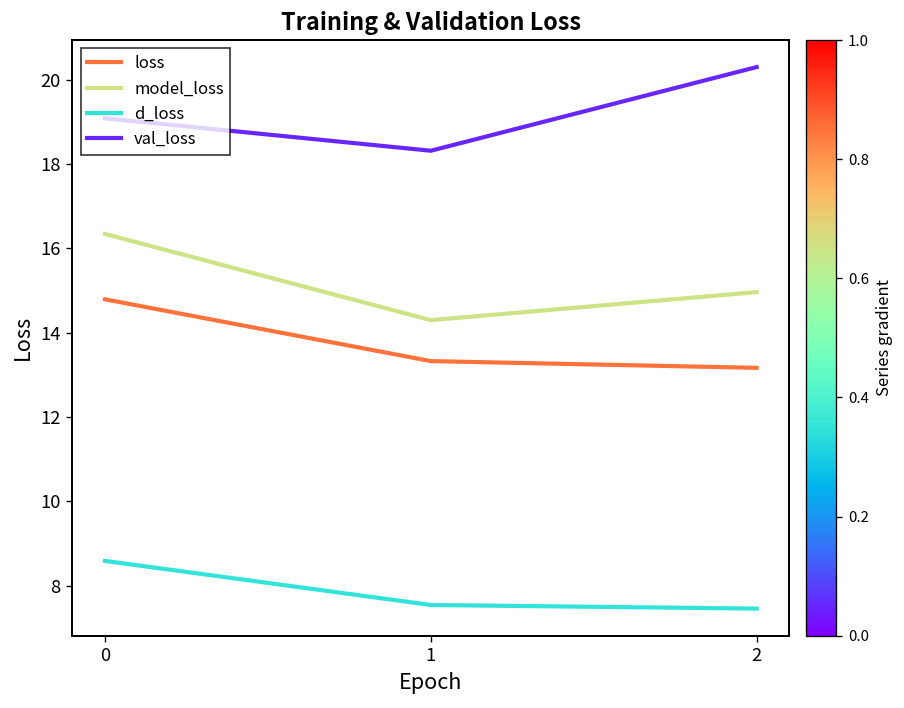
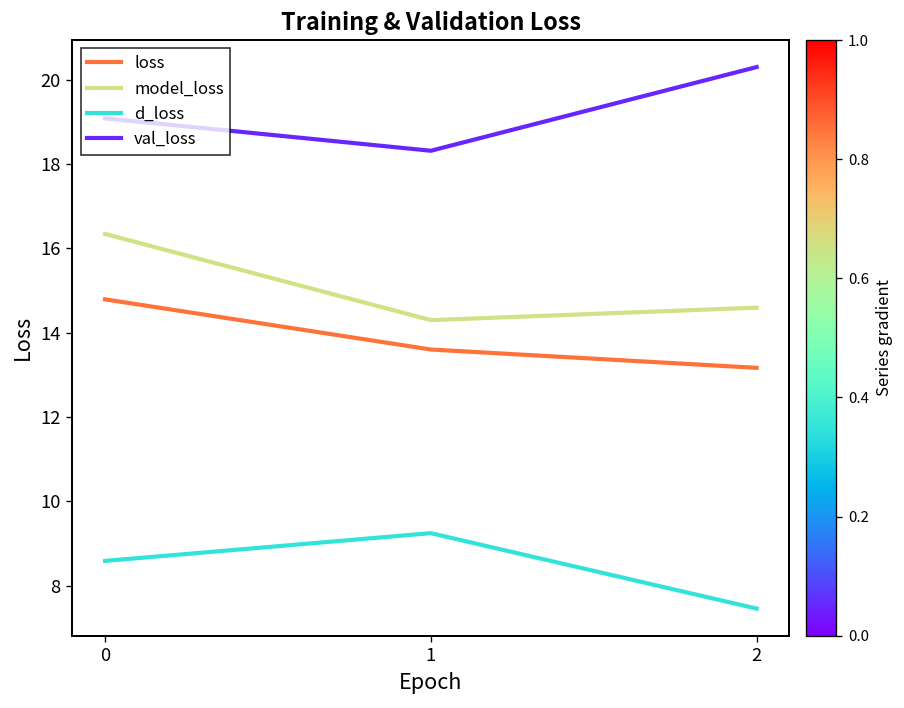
  {
    "loss": {
      "0": 14.8,
-     "1": 13.3,
+     "1": 13.6,
      "2": 13.2
    },
    "model_loss": {
      "0": 16.3,
      "1": 14.3,
-     "2": 15.0
+     "2": 14.6
    },
    "d_loss": {
      "0": 8.6,
-     "1": 7.5,
+     "1": 9.2,
      "2": 7.5
    },
    "val_loss": {
      "1": 18.3,
      "2": 20.3
    }
  }
